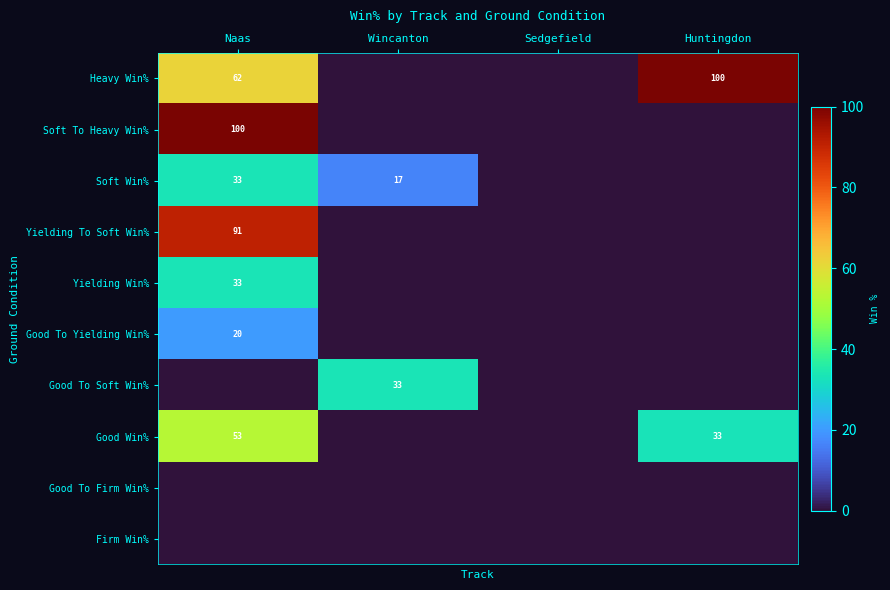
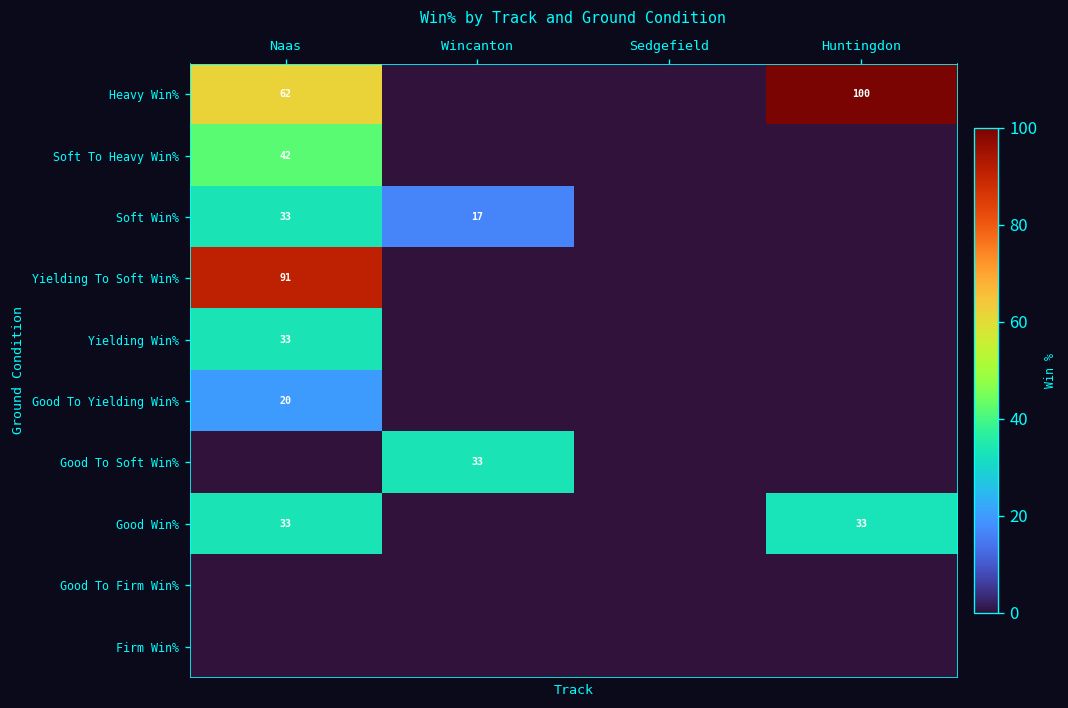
  {
    "Heavy Win%": {
      "Naas": 62,
      "Huntingdon": 100
    },
    "Soft To Heavy Win%": {
-     "Naas": 100
+     "Naas": 42
    },
    "Soft Win%": {
      "Naas": 33,
      "Wincanton": 17
    },
    "Yielding To Soft Win%": {
      "Naas": 91
    },
    "Yielding Win%": {
      "Naas": 33
    },
    "Good To Yielding Win%": {
      "Naas": 20
    },
    "Good To Soft Win%": {
      "Wincanton": 33
    },
    "Good Win%": {
-     "Naas": 53,
+     "Naas": 33,
      "Huntingdon": 33
    }
  }
